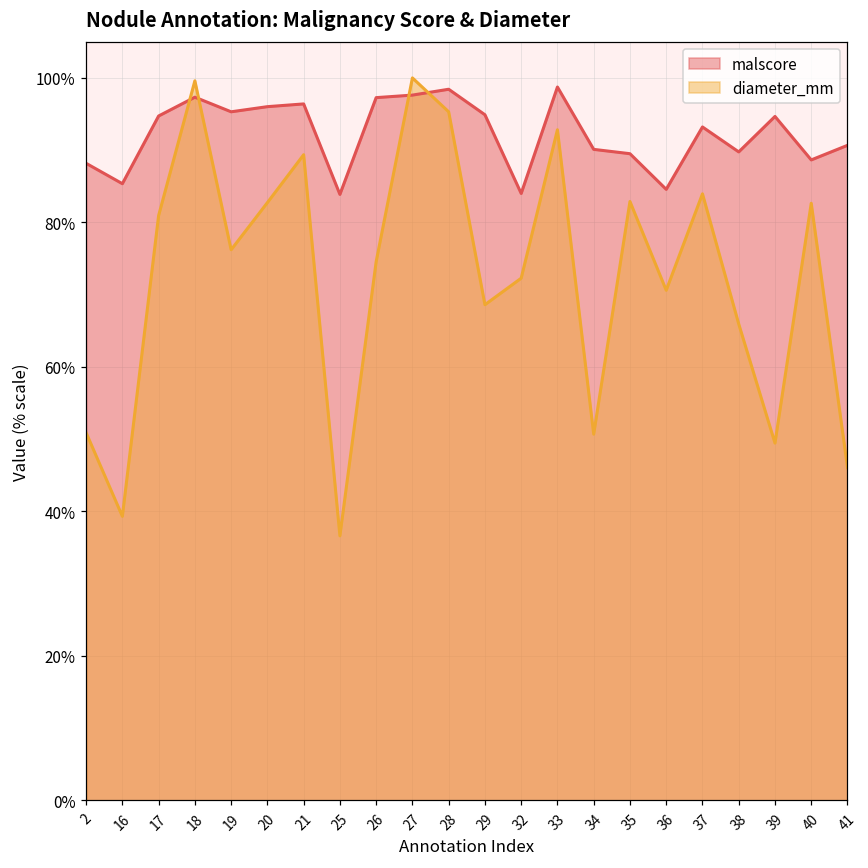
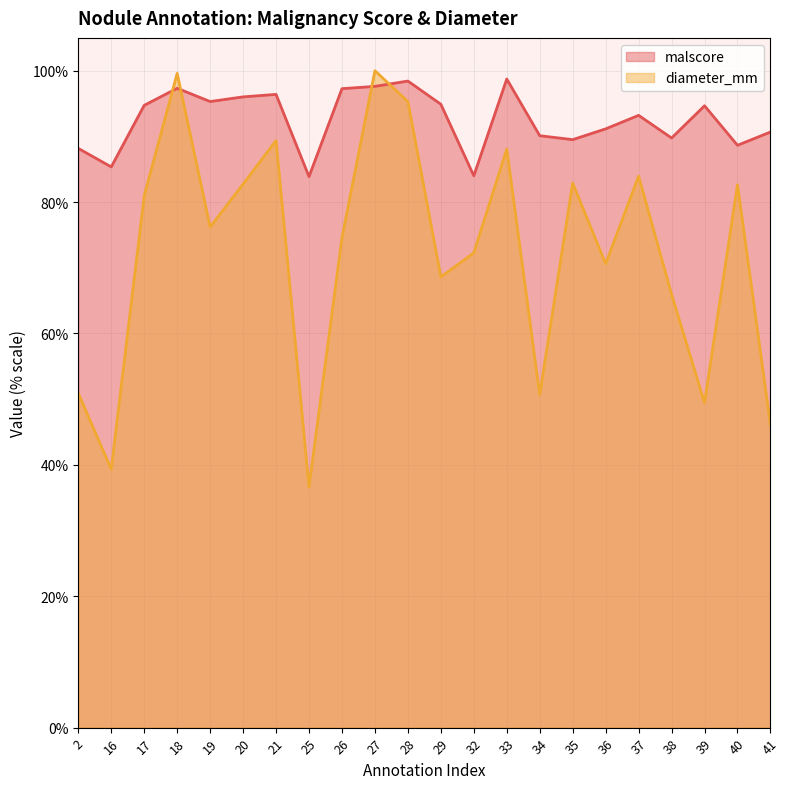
  {
    "malscore": {
      "2": "88%",
      "16": "85%",
      "17": "95%",
      "18": "97%",
      "19": "95%",
      "20": "96%",
      "21": "96%",
      "25": "84%",
      "26": "97%",
      "27": "98%",
      "28": "98%",
      "29": "95%",
      "32": "84%",
      "33": "99%",
      "34": "90%",
      "35": "90%",
-     "36": "85%",
+     "36": "91%",
      "37": "93%",
      "38": "90%",
      "39": "95%",
      "40": "89%",
      "41": "91%"
    },
    "diameter_mm": {
      "2": "51%",
      "16": "39%",
      "17": "81%",
      "18": "100%",
      "19": "76%",
      "20": "83%",
      "21": "89%",
      "25": "37%",
      "26": "75%",
      "27": "100%",
      "28": "95%",
      "29": "69%",
      "32": "72%",
-     "33": "93%",
+     "33": "88%",
      "34": "51%",
      "35": "83%",
      "36": "71%",
      "37": "84%",
      "38": "66%",
      "39": "49%",
      "40": "83%",
      "41": "46%"
    }
  }
